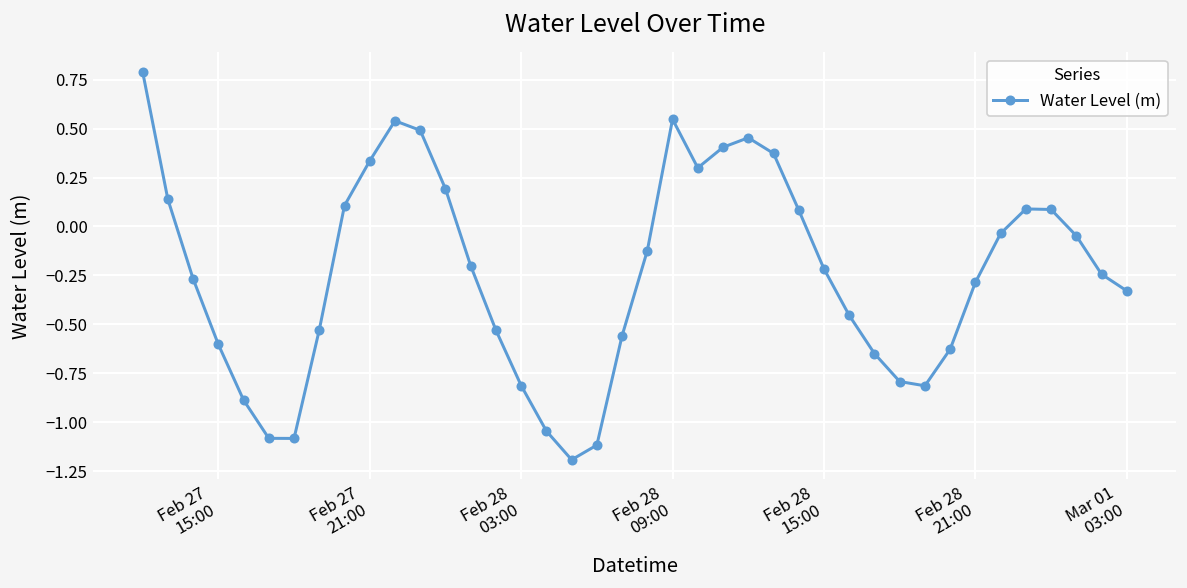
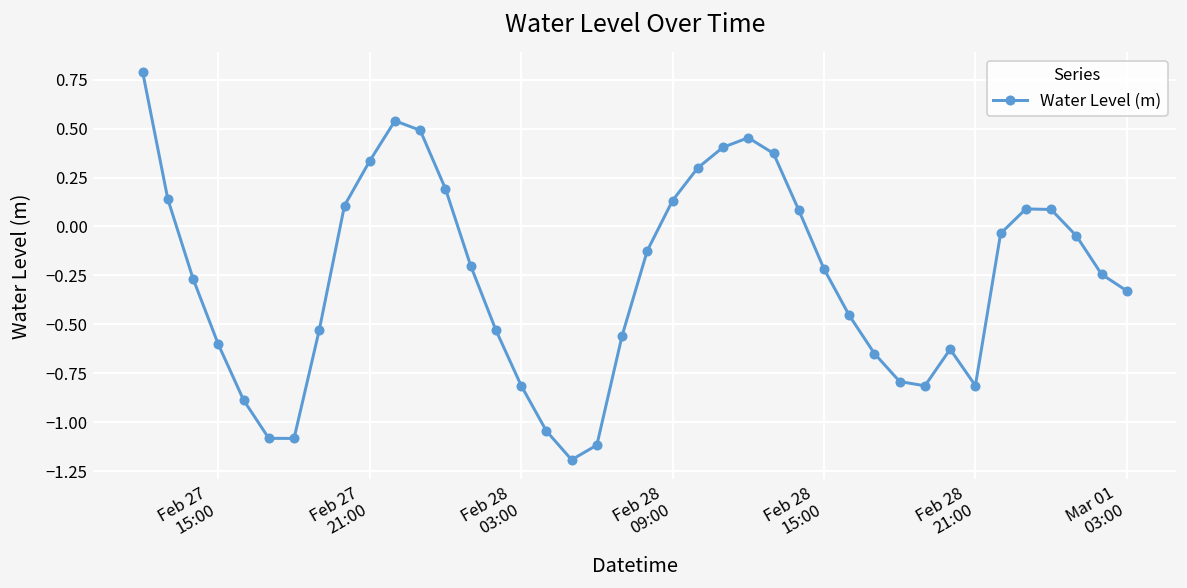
  {
    "Feb 27 15:00": -0.60,
    "Feb 27 21:00": 0.33,
    "Feb 28 03:00": -0.81,
-   "Feb 28 09:00": 0.55,
+   "Feb 28 09:00": 0.13,
    "Feb 28 15:00": -0.22,
-   "Feb 28 21:00": -0.29,
+   "Feb 28 21:00": -0.81,
    "Mar 01 03:00": -0.33
  }
